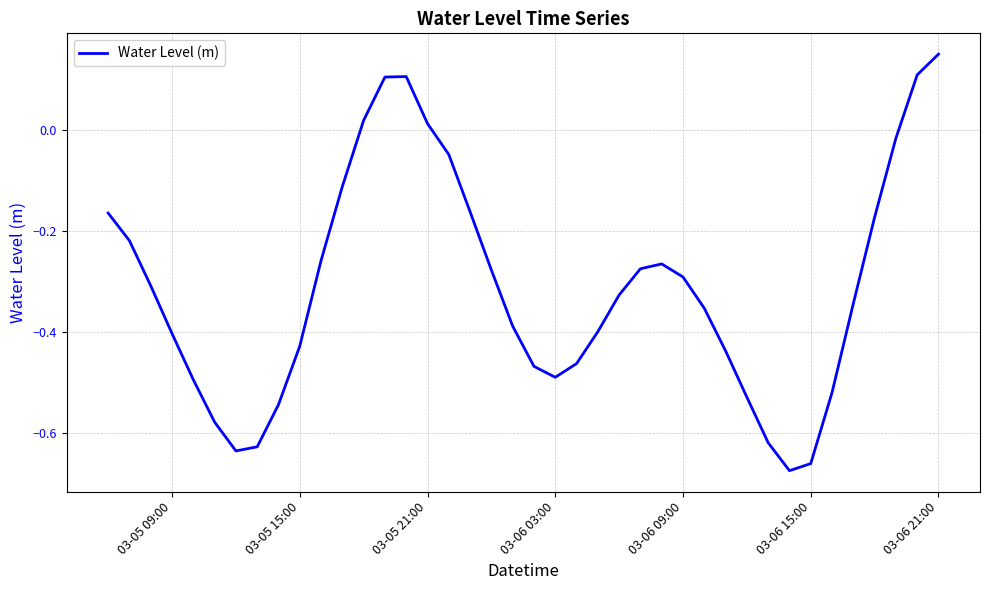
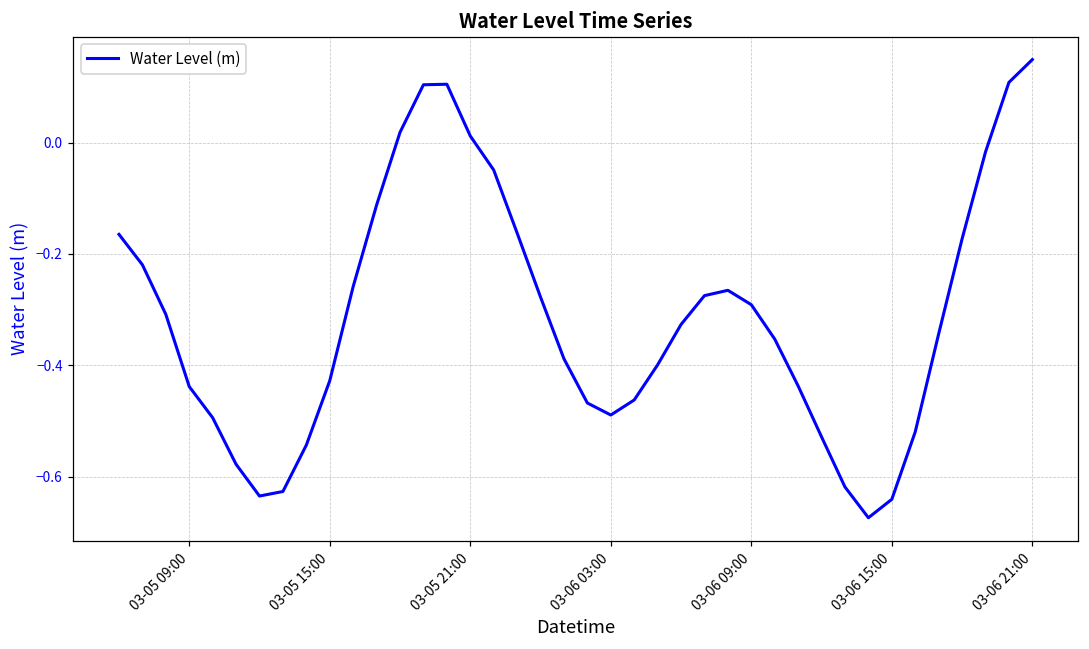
  {
-   "03-05 09:00": -0.40,
+   "03-05 09:00": -0.44,
    "03-05 15:00": -0.43,
    "03-05 21:00": 0.01,
    "03-06 03:00": -0.49,
    "03-06 09:00": -0.29,
-   "03-06 15:00": -0.66,
+   "03-06 15:00": -0.64,
    "03-06 21:00": 0.15
  }
